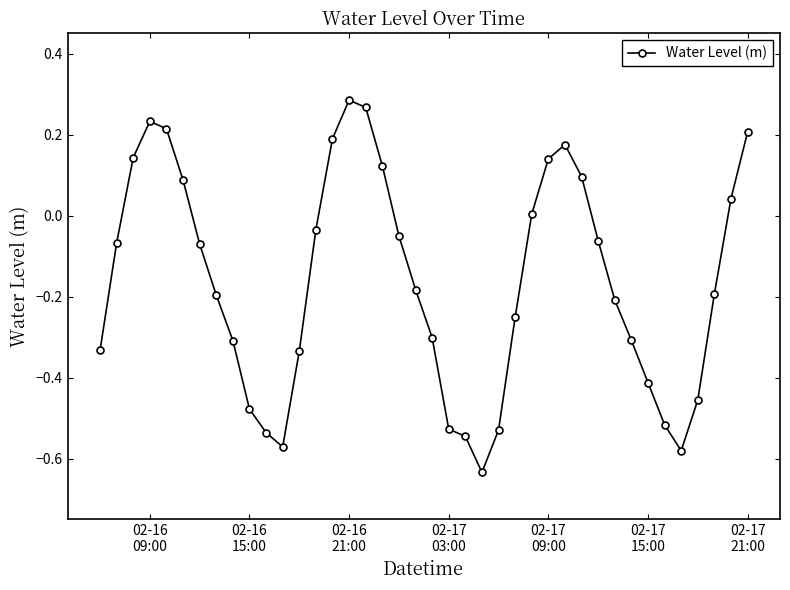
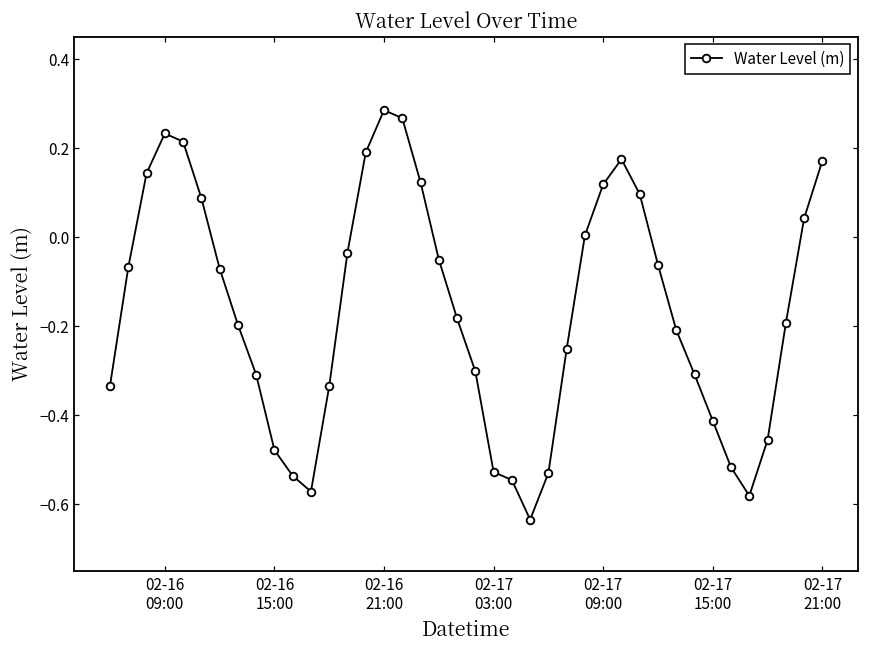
  {
    "02-16 09:00": 0.23,
    "02-16 15:00": -0.48,
    "02-16 21:00": 0.29,
    "02-17 03:00": -0.53,
-   "02-17 09:00": 0.14,
+   "02-17 09:00": 0.12,
    "02-17 15:00": -0.41,
-   "02-17 21:00": 0.21
+   "02-17 21:00": 0.17
  }
